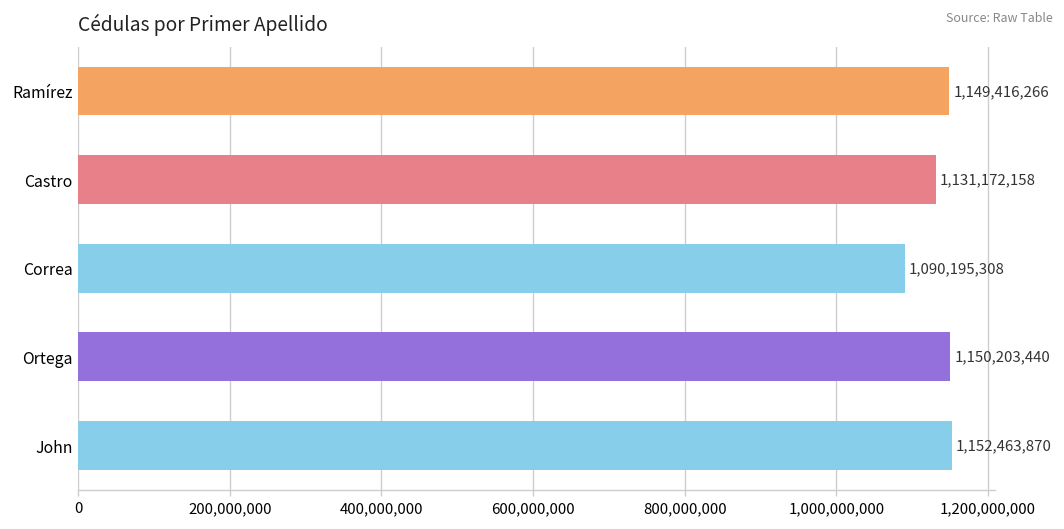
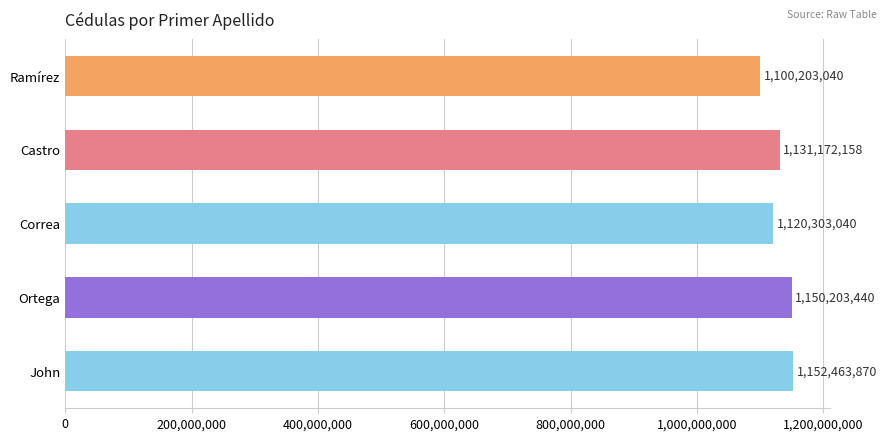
  {
-   "Ramírez": "1,149,416,266",
+   "Ramírez": "1,100,203,040",
    "Castro": "1,131,172,158",
-   "Correa": "1,090,195,308",
+   "Correa": "1,120,303,040",
    "Ortega": "1,150,203,440",
    "John": "1,152,463,870"
  }
